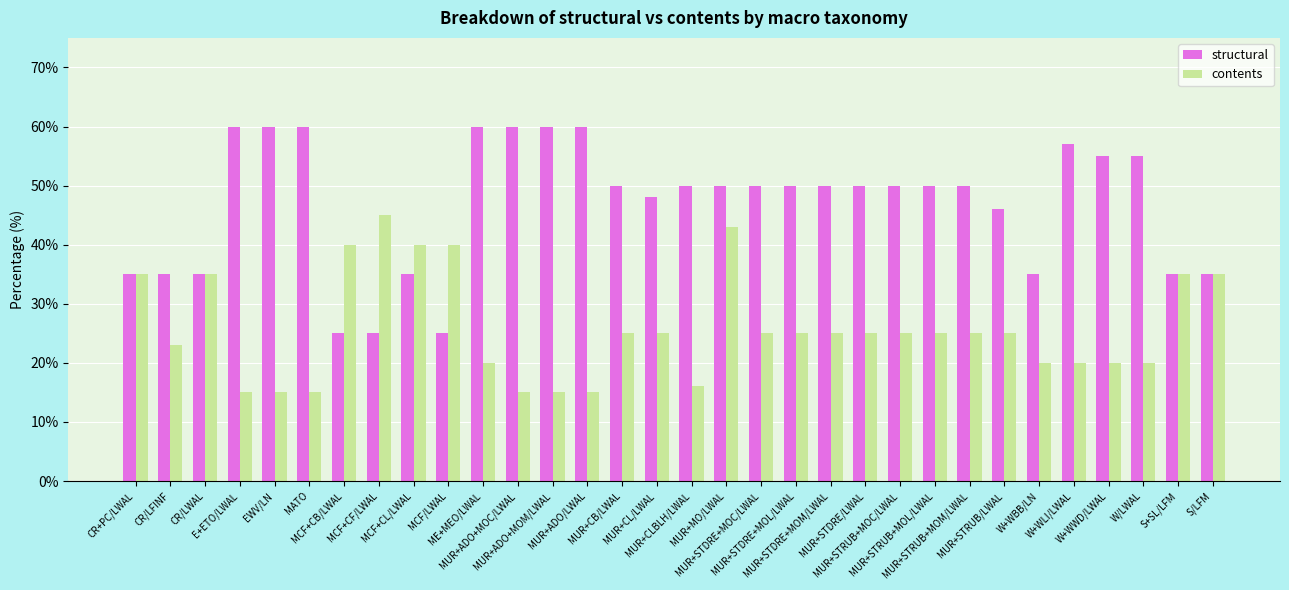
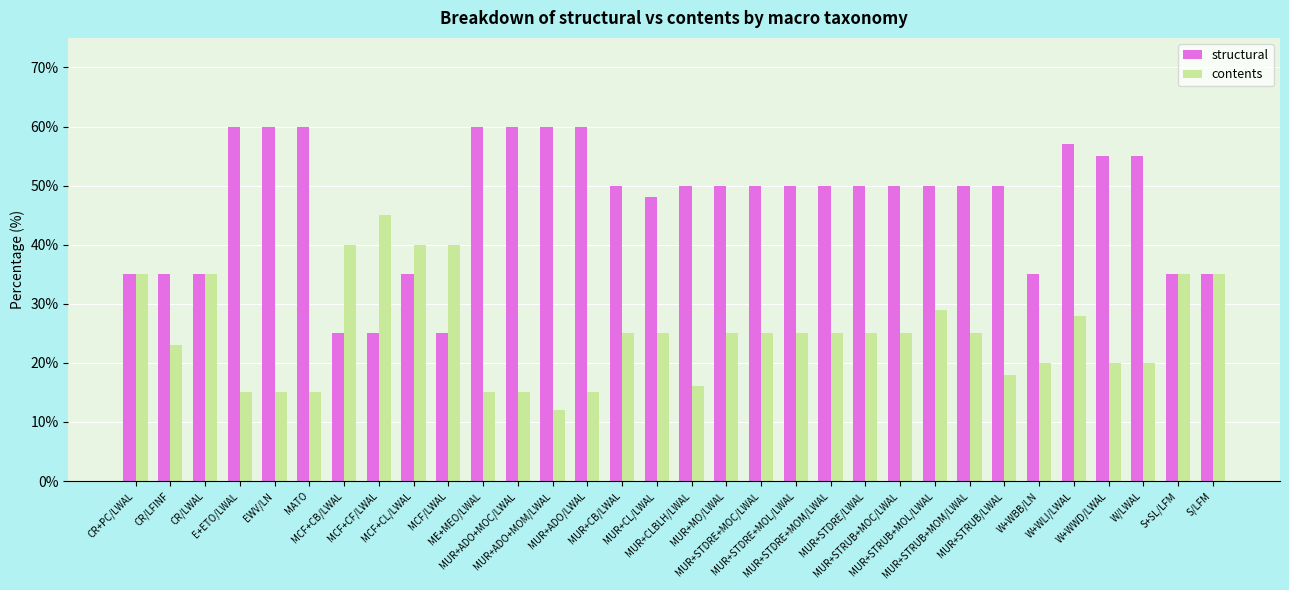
  {
    "structural": {
      "CR+PC/LWAL": "35%",
      "CR/LFINF": "35%",
      "CR/LWAL": "35%",
      "E+ETO/LWAL": "60%",
      "EWV/LN": "60%",
      "MATO": "60%",
      "MCF+CB/LWAL": "25%",
      "MCF+CF/LWAL": "25%",
      "MCF+CL/LWAL": "35%",
      "MCF/LWAL": "25%",
      "ME+MEO/LWAL": "60%",
      "MUR+ADO+MOC/LWAL": "60%",
      "MUR+ADO+MOM/LWAL": "60%",
      "MUR+ADO/LWAL": "60%",
      "MUR+CB/LWAL": "50%",
      "MUR+CL/LWAL": "48%",
      "MUR+CLBLH/LWAL": "50%",
      "MUR+MO/LWAL": "50%",
      "MUR+STDRE+MOC/LWAL": "50%",
      "MUR+STDRE+MOL/LWAL": "50%",
      "MUR+STDRE+MOM/LWAL": "50%",
      "MUR+STDRE/LWAL": "50%",
      "MUR+STRUB+MOC/LWAL": "50%",
      "MUR+STRUB+MOL/LWAL": "50%",
      "MUR+STRUB+MOM/LWAL": "50%",
-     "MUR+STRUB/LWAL": "46%",
+     "MUR+STRUB/LWAL": "50%",
      "W+WBB/LN": "35%",
      "W+WLI/LWAL": "57%",
      "W+WWD/LWAL": "55%",
      "W/LWAL": "55%",
      "S+SL/LFM": "35%",
      "S/LFM": "35%"
    },
    "contents": {
      "CR+PC/LWAL": "35%",
      "CR/LFINF": "23%",
      "CR/LWAL": "35%",
      "E+ETO/LWAL": "15%",
      "EWV/LN": "15%",
      "MATO": "15%",
      "MCF+CB/LWAL": "40%",
      "MCF+CF/LWAL": "45%",
      "MCF+CL/LWAL": "40%",
      "MCF/LWAL": "40%",
-     "ME+MEO/LWAL": "20%",
+     "ME+MEO/LWAL": "15%",
      "MUR+ADO+MOC/LWAL": "15%",
-     "MUR+ADO+MOM/LWAL": "15%",
+     "MUR+ADO+MOM/LWAL": "12%",
      "MUR+ADO/LWAL": "15%",
      "MUR+CB/LWAL": "25%",
      "MUR+CL/LWAL": "25%",
      "MUR+CLBLH/LWAL": "16%",
-     "MUR+MO/LWAL": "43%",
+     "MUR+MO/LWAL": "25%",
      "MUR+STDRE+MOC/LWAL": "25%",
      "MUR+STDRE+MOL/LWAL": "25%",
      "MUR+STDRE+MOM/LWAL": "25%",
      "MUR+STDRE/LWAL": "25%",
      "MUR+STRUB+MOC/LWAL": "25%",
-     "MUR+STRUB+MOL/LWAL": "25%",
+     "MUR+STRUB+MOL/LWAL": "29%",
      "MUR+STRUB+MOM/LWAL": "25%",
-     "MUR+STRUB/LWAL": "25%",
+     "MUR+STRUB/LWAL": "18%",
      "W+WBB/LN": "20%",
-     "W+WLI/LWAL": "20%",
+     "W+WLI/LWAL": "28%",
      "W+WWD/LWAL": "20%",
      "W/LWAL": "20%",
      "S+SL/LFM": "35%",
      "S/LFM": "35%"
    }
  }
